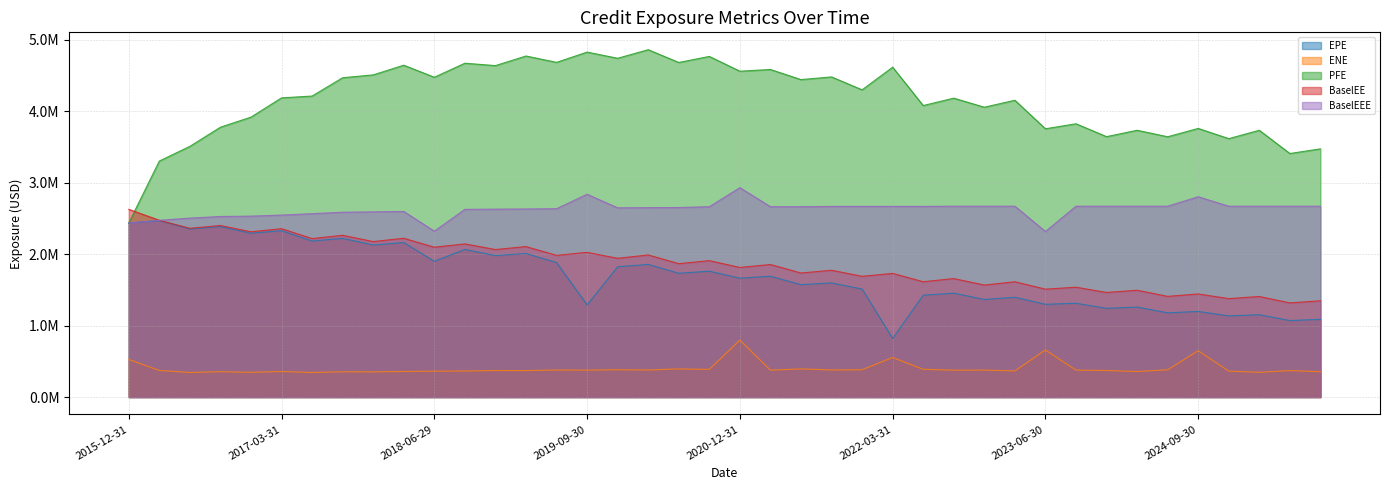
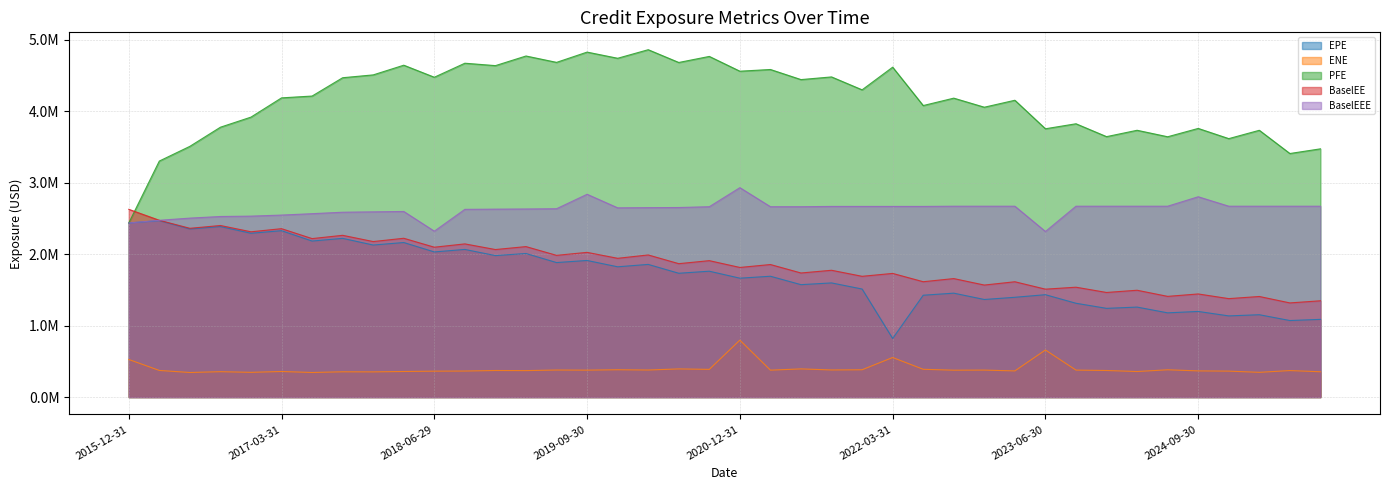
  {
    "EPE": {
-     "2018-06-29": 1900000,
-     "2019-09-30": 1300000,
+     "2018-06-29": 2000000,
+     "2019-09-30": 1900000,
      "2020-12-31": 1700000,
      "2022-03-31": 800000,
-     "2023-06-30": 1300000,
+     "2023-06-30": 1400000,
      "2024-09-30": 1200000
    },
    "ENE": {
      "2015-12-31": 500000,
      "2017-03-31": 400000,
      "2018-06-29": 400000,
      "2019-09-30": 400000,
      "2020-12-31": 800000,
      "2022-03-31": 600000,
      "2023-06-30": 700000,
-     "2024-09-30": 600000
+     "2024-09-30": 400000
    },
    "PFE": {
      "2017-03-31": 4200000,
      "2018-06-29": 4500000,
      "2019-09-30": 4800000,
      "2020-12-31": 4600000,
      "2022-03-31": 4600000,
      "2023-06-30": 3800000,
      "2024-09-30": 3800000
    },
    "BaselEE": {
      "2015-12-31": 2600000,
      "2018-06-29": 2100000,
      "2019-09-30": 2000000,
      "2020-12-31": 1800000,
      "2022-03-31": 1700000,
      "2023-06-30": 1500000,
      "2024-09-30": 1400000
    },
    "BaselEEE": {
      "2017-03-31": 2500000,
      "2018-06-29": 2300000,
      "2019-09-30": 2800000,
      "2020-12-31": 2900000,
      "2022-03-31": 2700000,
      "2023-06-30": 2300000,
      "2024-09-30": 2800000
    }
  }
